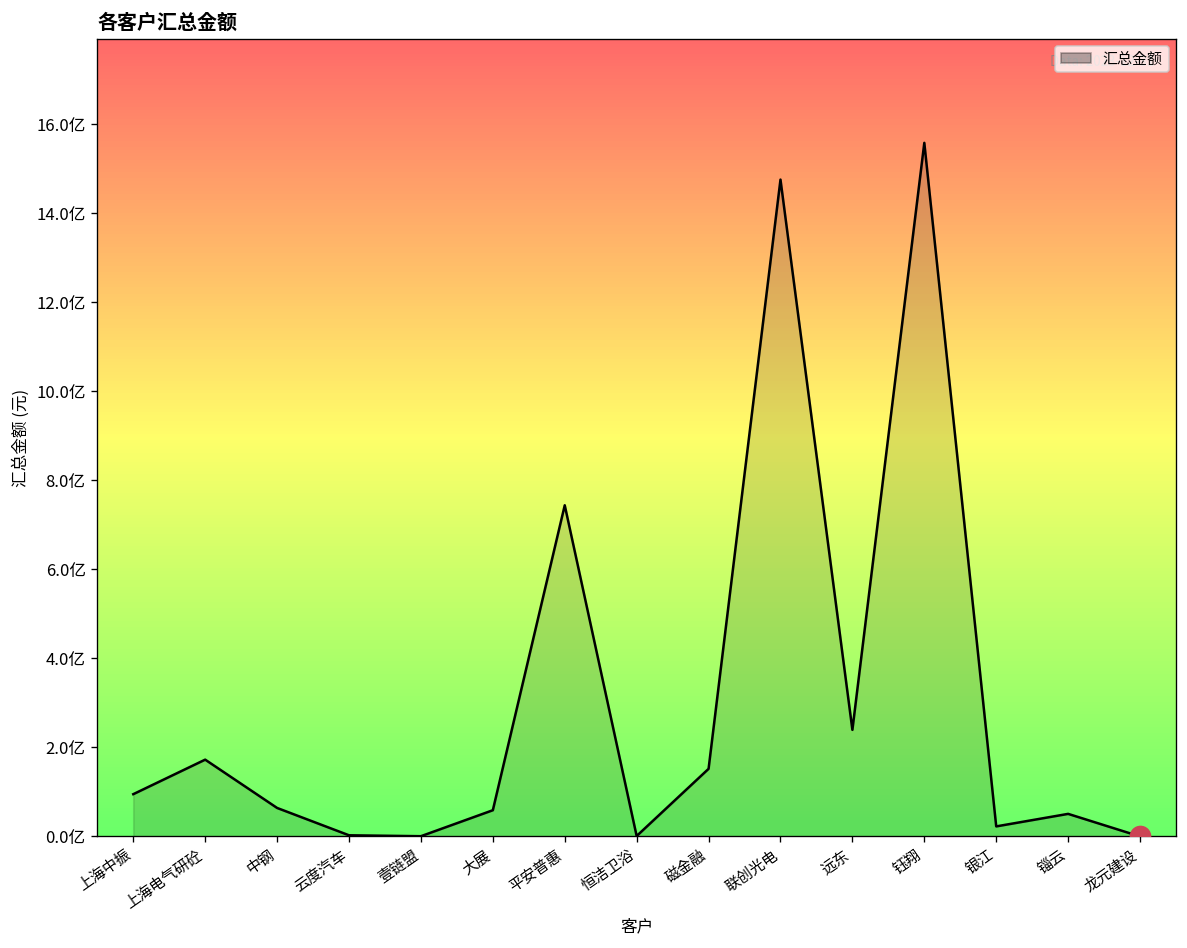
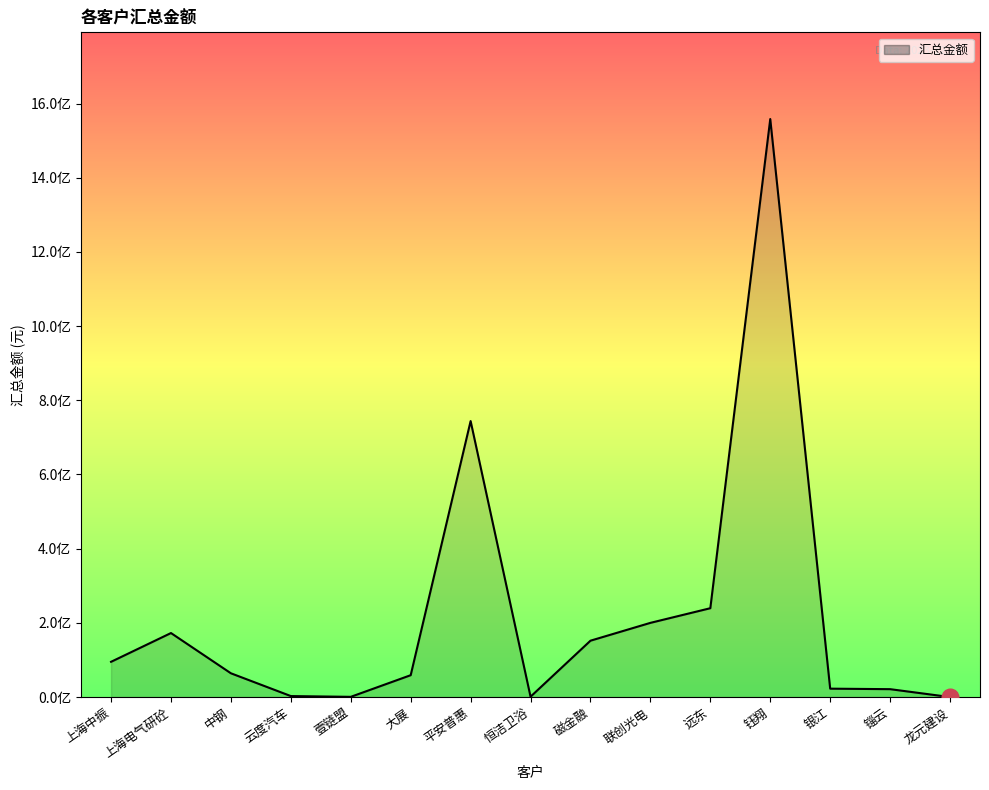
  {
    "汇总金额": {
      "上海中振": "1.0亿",
      "上海电气研砼": "1.7亿",
      "中钢": "0.6亿",
      "云度汽车": "0.0亿",
      "壹链盟": "0.0亿",
      "大展": "0.6亿",
      "平安普惠": "7.4亿",
      "恒洁卫浴": "0.0亿",
      "磁金融": "1.5亿",
-     "联创光电": "14.8亿",
+     "联创光电": "2.0亿",
      "远东": "2.4亿",
      "钰翔": "15.6亿",
      "银江": "0.2亿",
-     "锱云": "0.5亿"
+     "锱云": "0.2亿"
    }
  }
